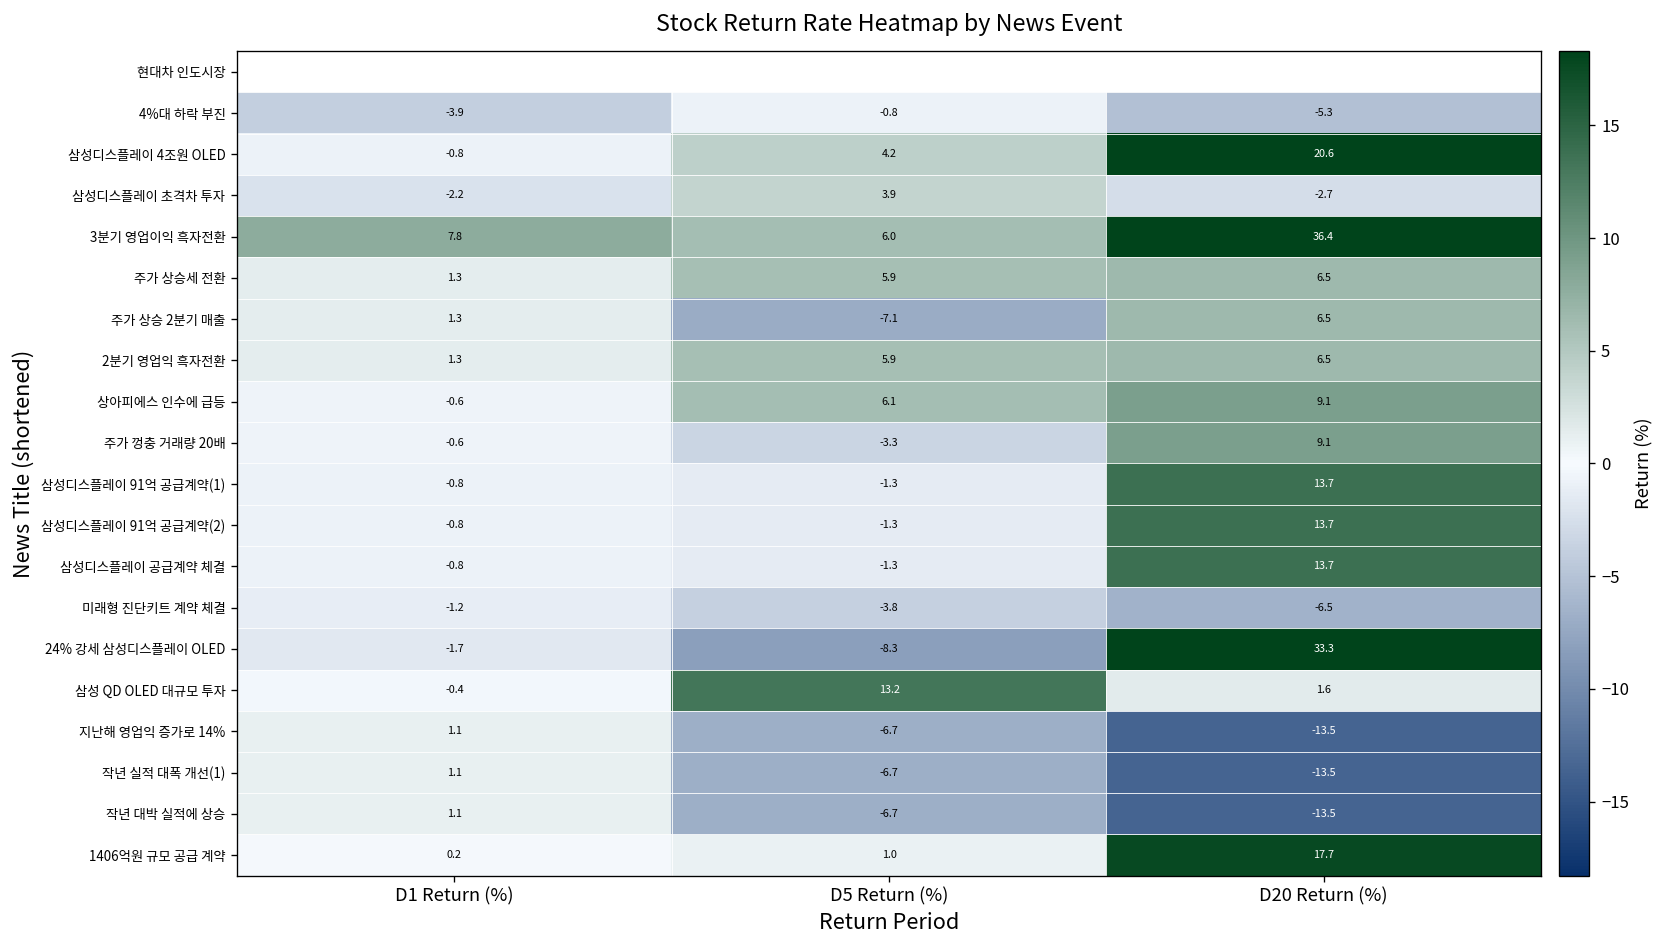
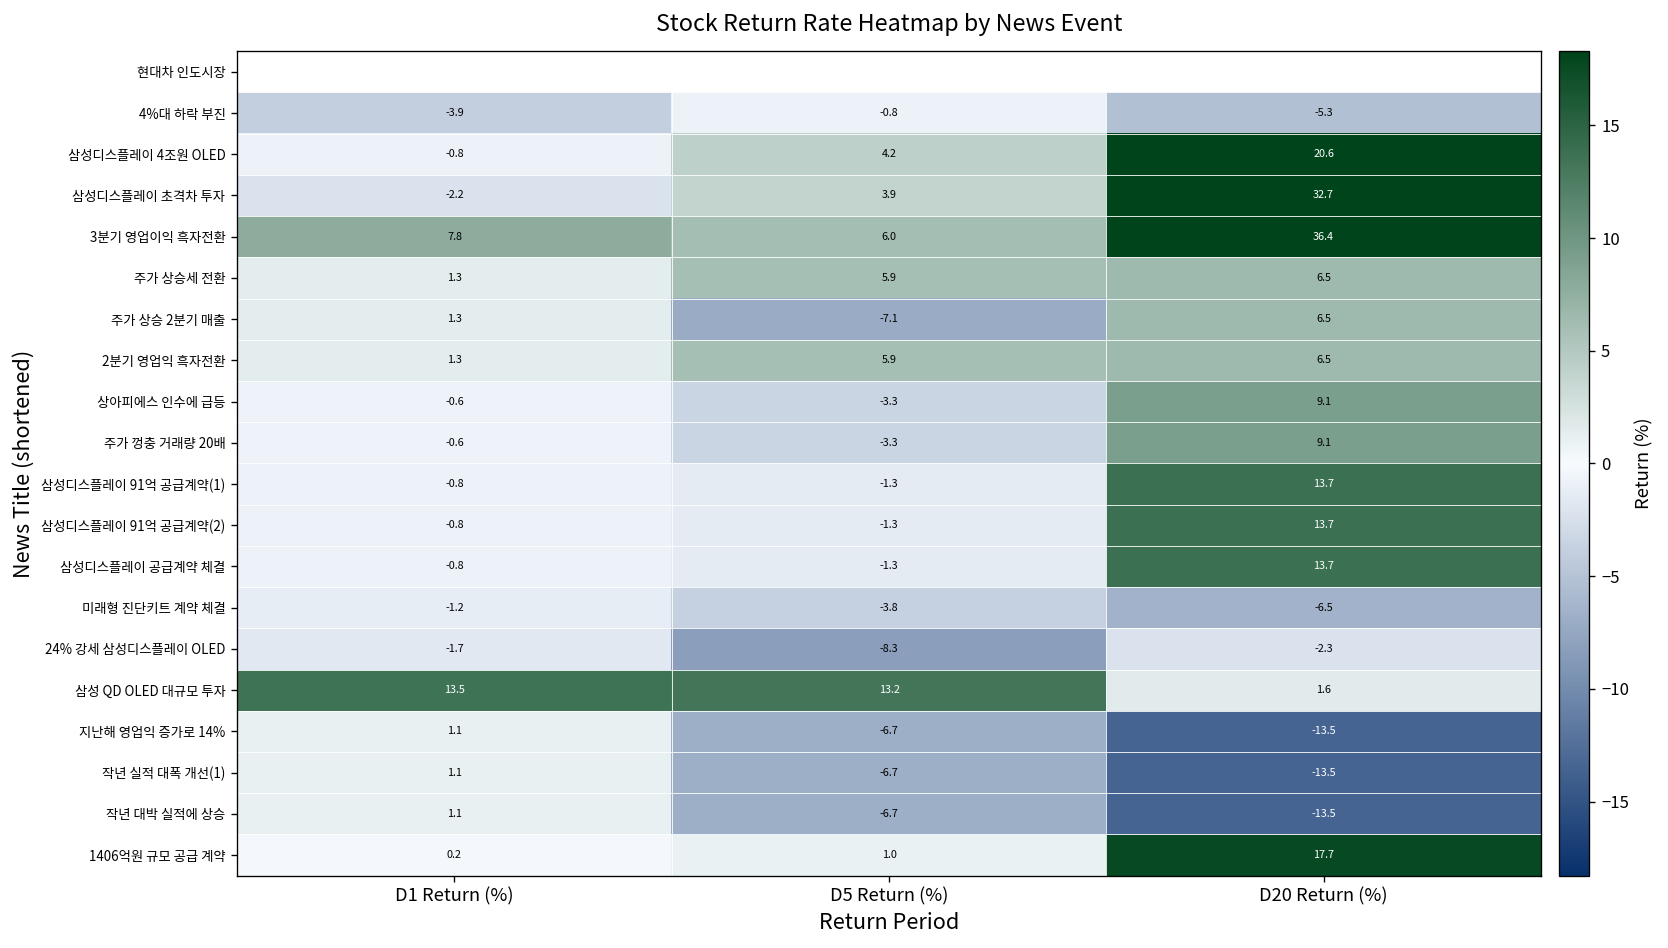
  {
    "4%대 하락 부진": {
      "D1 Return (%)": -3.9,
      "D5 Return (%)": -0.8,
      "D20 Return (%)": -5.3
    },
    "삼성디스플레이 4조원 OLED": {
      "D1 Return (%)": -0.8,
      "D5 Return (%)": 4.2,
      "D20 Return (%)": 20.6
    },
    "삼성디스플레이 초격차 투자": {
      "D1 Return (%)": -2.2,
      "D5 Return (%)": 3.9,
-     "D20 Return (%)": -2.7
+     "D20 Return (%)": 32.7
    },
    "3분기 영업이익 흑자전환": {
      "D1 Return (%)": 7.8,
      "D5 Return (%)": 6.0,
      "D20 Return (%)": 36.4
    },
    "주가 상승세 전환": {
      "D1 Return (%)": 1.3,
      "D5 Return (%)": 5.9,
      "D20 Return (%)": 6.5
    },
    "주가 상승 2분기 매출": {
      "D1 Return (%)": 1.3,
      "D5 Return (%)": -7.1,
      "D20 Return (%)": 6.5
    },
    "2분기 영업익 흑자전환": {
      "D1 Return (%)": 1.3,
      "D5 Return (%)": 5.9,
      "D20 Return (%)": 6.5
    },
    "상아피에스 인수에 급등": {
      "D1 Return (%)": -0.6,
-     "D5 Return (%)": 6.1,
+     "D5 Return (%)": -3.3,
      "D20 Return (%)": 9.1
    },
    "주가 껑충 거래량 20배": {
      "D1 Return (%)": -0.6,
      "D5 Return (%)": -3.3,
      "D20 Return (%)": 9.1
    },
    "삼성디스플레이 91억 공급계약(1)": {
      "D1 Return (%)": -0.8,
      "D5 Return (%)": -1.3,
      "D20 Return (%)": 13.7
    },
    "삼성디스플레이 91억 공급계약(2)": {
      "D1 Return (%)": -0.8,
      "D5 Return (%)": -1.3,
      "D20 Return (%)": 13.7
    },
    "삼성디스플레이 공급계약 체결": {
      "D1 Return (%)": -0.8,
      "D5 Return (%)": -1.3,
      "D20 Return (%)": 13.7
    },
    "미래형 진단키트 계약 체결": {
      "D1 Return (%)": -1.2,
      "D5 Return (%)": -3.8,
      "D20 Return (%)": -6.5
    },
    "24% 강세 삼성디스플레이 OLED": {
      "D1 Return (%)": -1.7,
      "D5 Return (%)": -8.3,
-     "D20 Return (%)": 33.3
+     "D20 Return (%)": -2.3
    },
    "삼성 QD OLED 대규모 투자": {
-     "D1 Return (%)": -0.4,
+     "D1 Return (%)": 13.5,
      "D5 Return (%)": 13.2,
      "D20 Return (%)": 1.6
    },
    "지난해 영업익 증가로 14%": {
      "D1 Return (%)": 1.1,
      "D5 Return (%)": -6.7,
      "D20 Return (%)": -13.5
    },
    "작년 실적 대폭 개선(1)": {
      "D1 Return (%)": 1.1,
      "D5 Return (%)": -6.7,
      "D20 Return (%)": -13.5
    },
    "작년 대박 실적에 상승": {
      "D1 Return (%)": 1.1,
      "D5 Return (%)": -6.7,
      "D20 Return (%)": -13.5
    },
    "1406억원 규모 공급 계약": {
      "D1 Return (%)": 0.2,
      "D5 Return (%)": 1.0,
      "D20 Return (%)": 17.7
    }
  }
